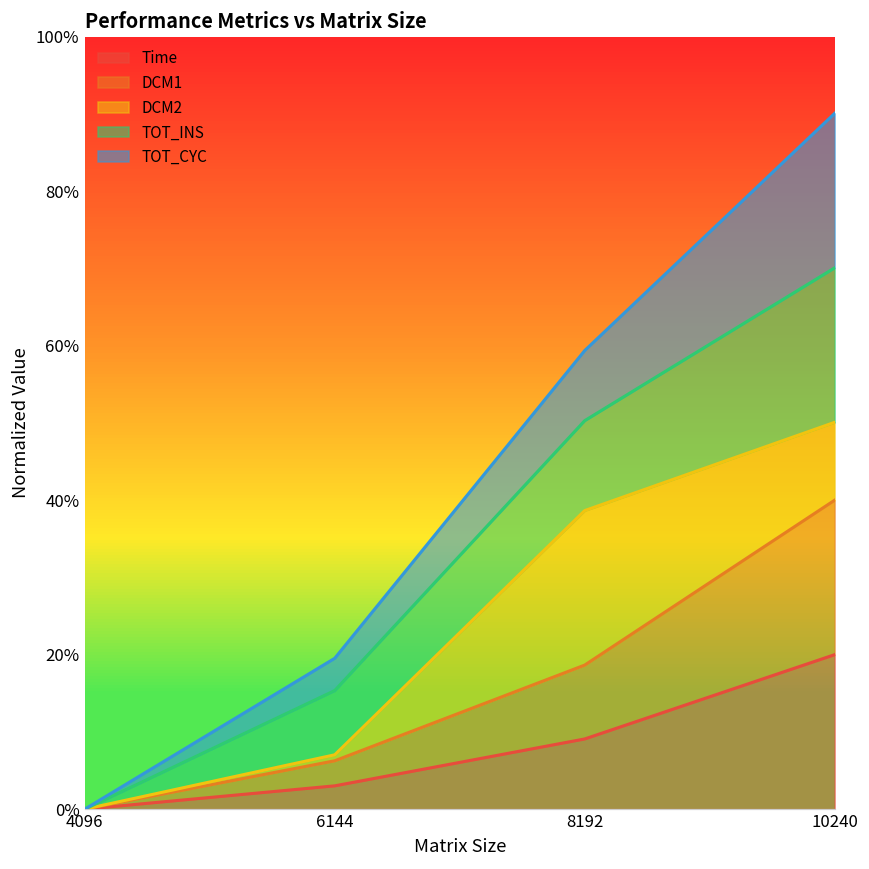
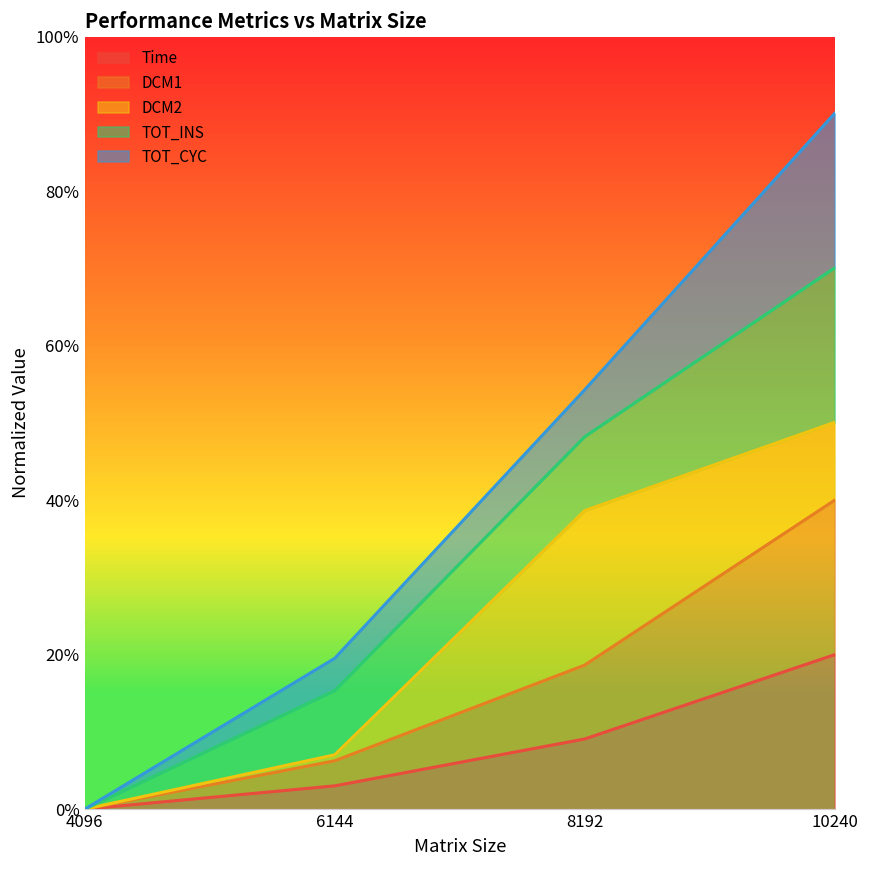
  {
    "DCM2": {
      "6144": "1%",
      "8192": "20%",
      "10240": "10%"
    },
    "TOT_INS": {
      "6144": "8%",
-     "8192": "12%",
+     "8192": "10%",
      "10240": "20%"
    },
    "TOT_CYC": {
      "6144": "4%",
-     "8192": "9%",
+     "8192": "6%",
      "10240": "20%"
    }
  }
